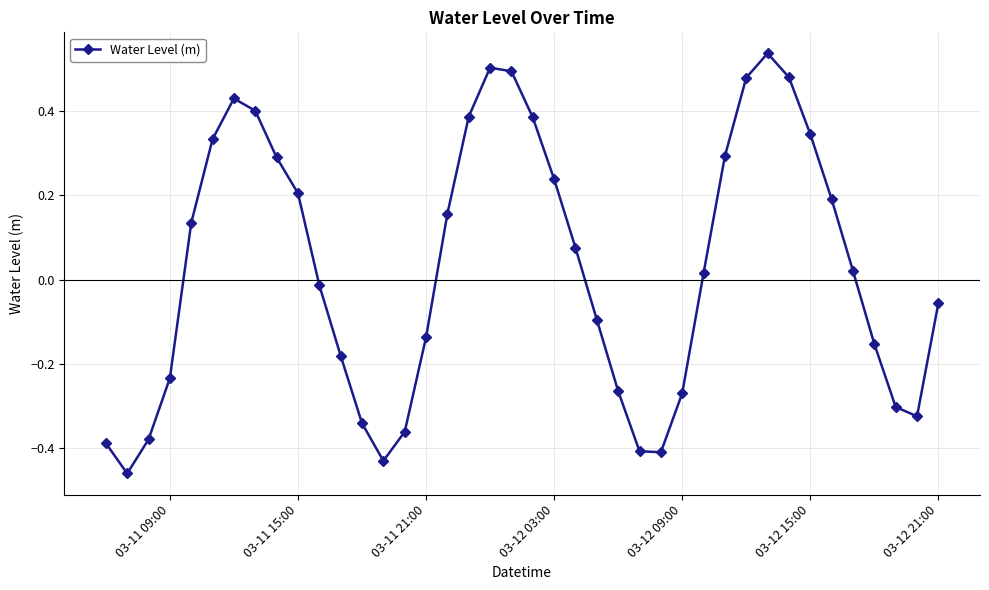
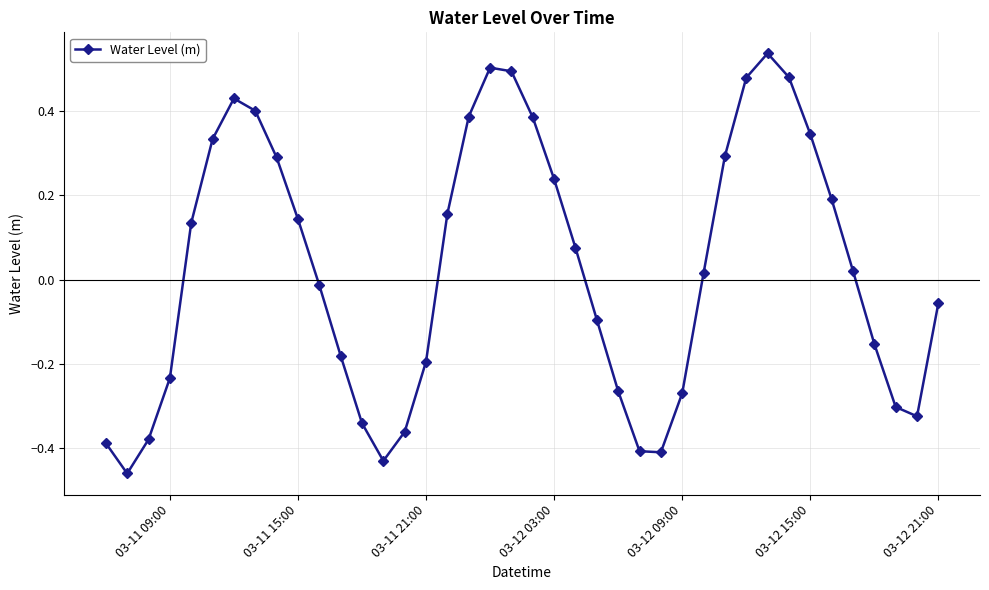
  {
    "03-11 09:00": -0.23,
-   "03-11 15:00": 0.21,
-   "03-11 21:00": -0.14,
+   "03-11 15:00": 0.14,
+   "03-11 21:00": -0.19,
    "03-12 03:00": 0.24,
    "03-12 09:00": -0.27,
    "03-12 15:00": 0.35,
    "03-12 21:00": -0.06
  }
